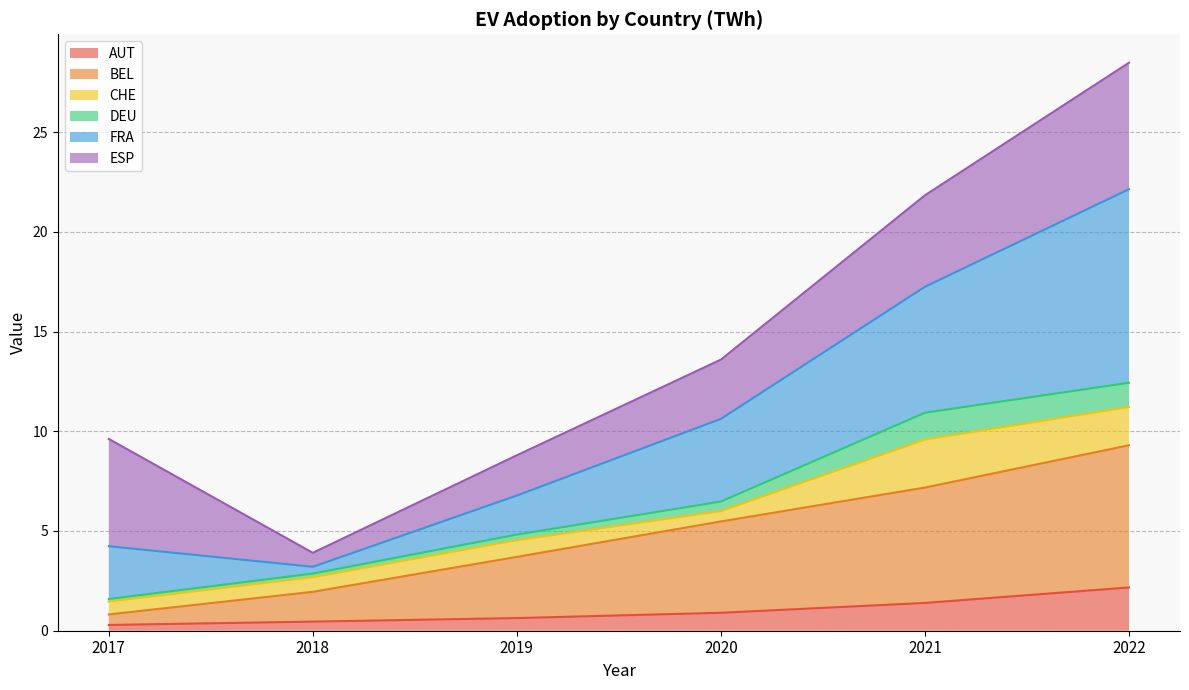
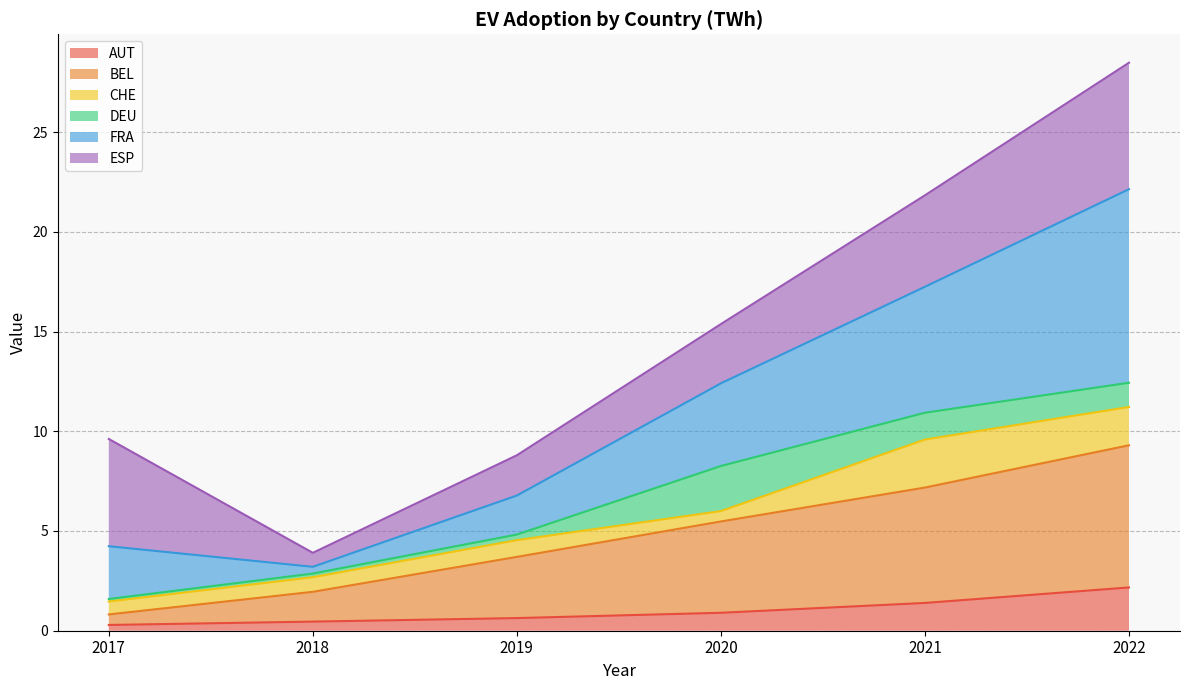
  {
    "CHE": {
      "2018": 0.7,
      "2019": 0.8,
      "2020": 0.5,
      "2021": 2.4,
      "2022": 1.9
    },
    "DEU": {
      "2018": 0.2,
      "2019": 0.3,
-     "2020": 0.5,
+     "2020": 2.3,
      "2021": 1.3,
      "2022": 1.2
    },
    "FRA": {
      "2017": 2.6,
      "2018": 0.3,
      "2019": 2.0,
      "2020": 4.1,
      "2021": 6.3,
      "2022": 9.7
    },
    "ESP": {
      "2017": 5.4,
      "2018": 0.7,
      "2019": 2.0,
      "2020": 3.0,
      "2021": 4.6,
      "2022": 6.3
    }
  }
